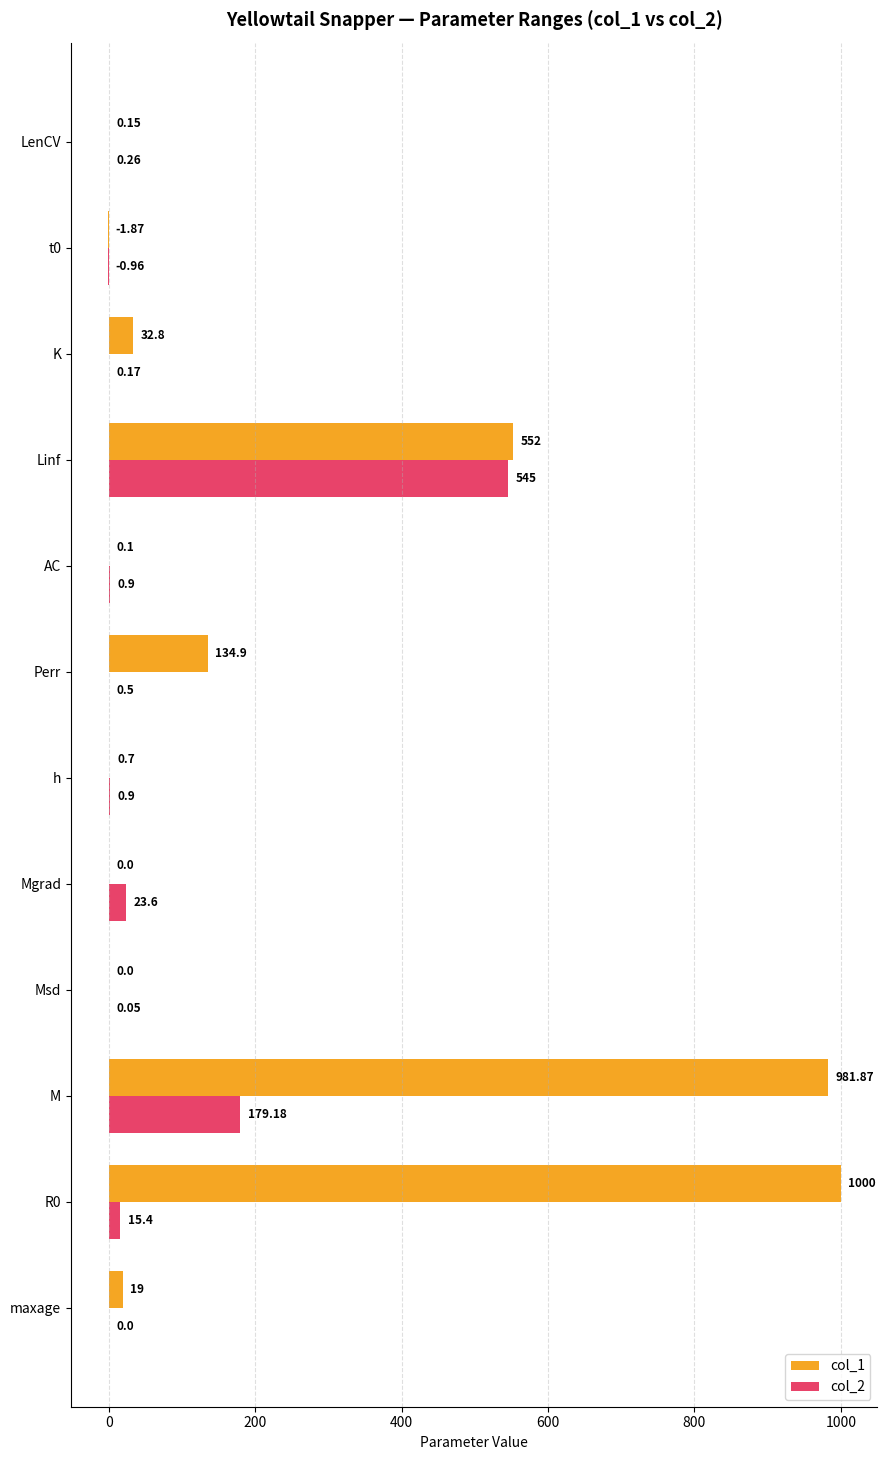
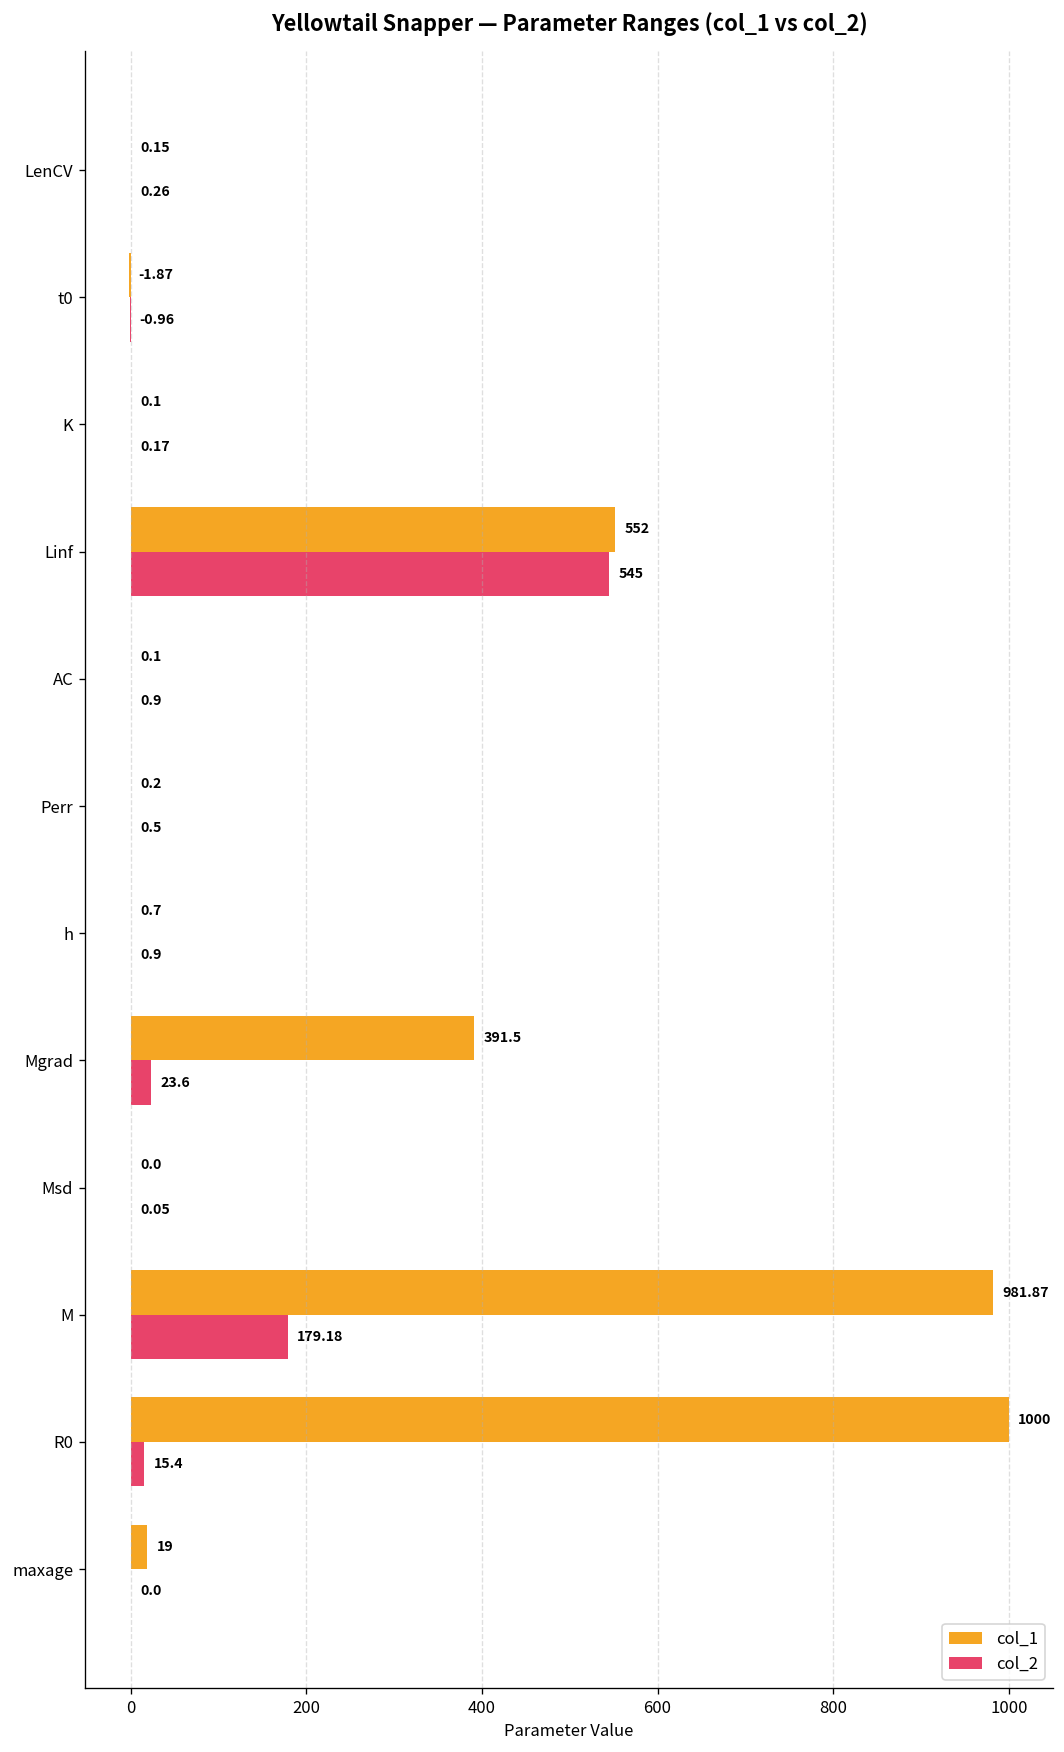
  {
    "col_1": {
      "LenCV": 0.15,
      "t0": -1.87,
-     "K": 32.8,
+     "K": 0.1,
      "Linf": 552,
      "AC": 0.1,
-     "Perr": 134.9,
+     "Perr": 0.2,
      "h": 0.7,
-     "Mgrad": 0.0,
+     "Mgrad": 391.5,
      "Msd": 0.0,
      "M": 981.87,
      "R0": 1000,
      "maxage": 19
    },
    "col_2": {
      "LenCV": 0.26,
      "t0": -0.96,
      "K": 0.17,
      "Linf": 545,
      "AC": 0.9,
      "Perr": 0.5,
      "h": 0.9,
      "Mgrad": 23.6,
      "Msd": 0.05,
      "M": 179.18,
      "R0": 15.4,
      "maxage": 0.0
    }
  }
